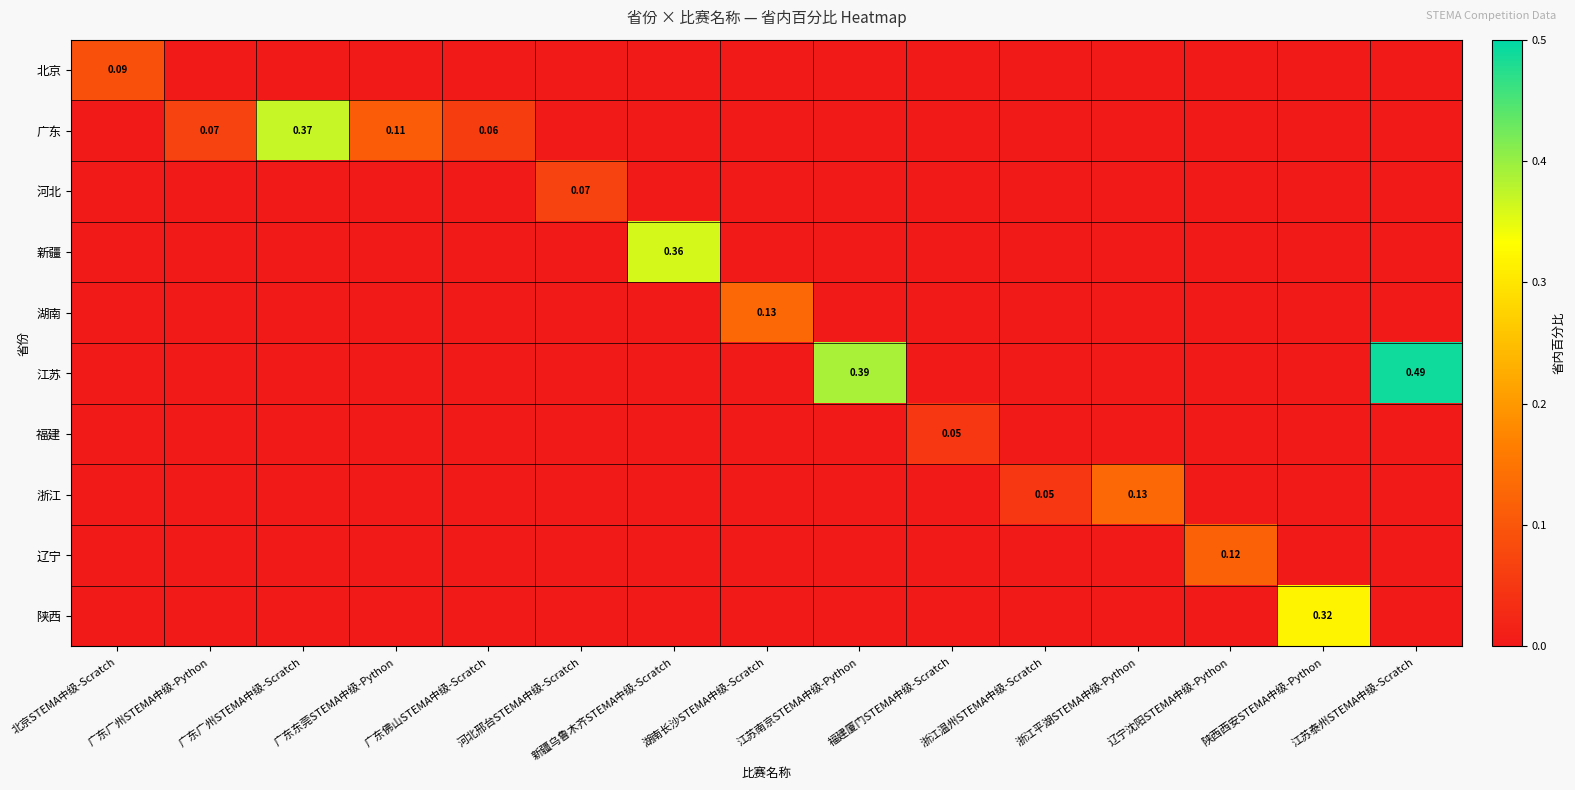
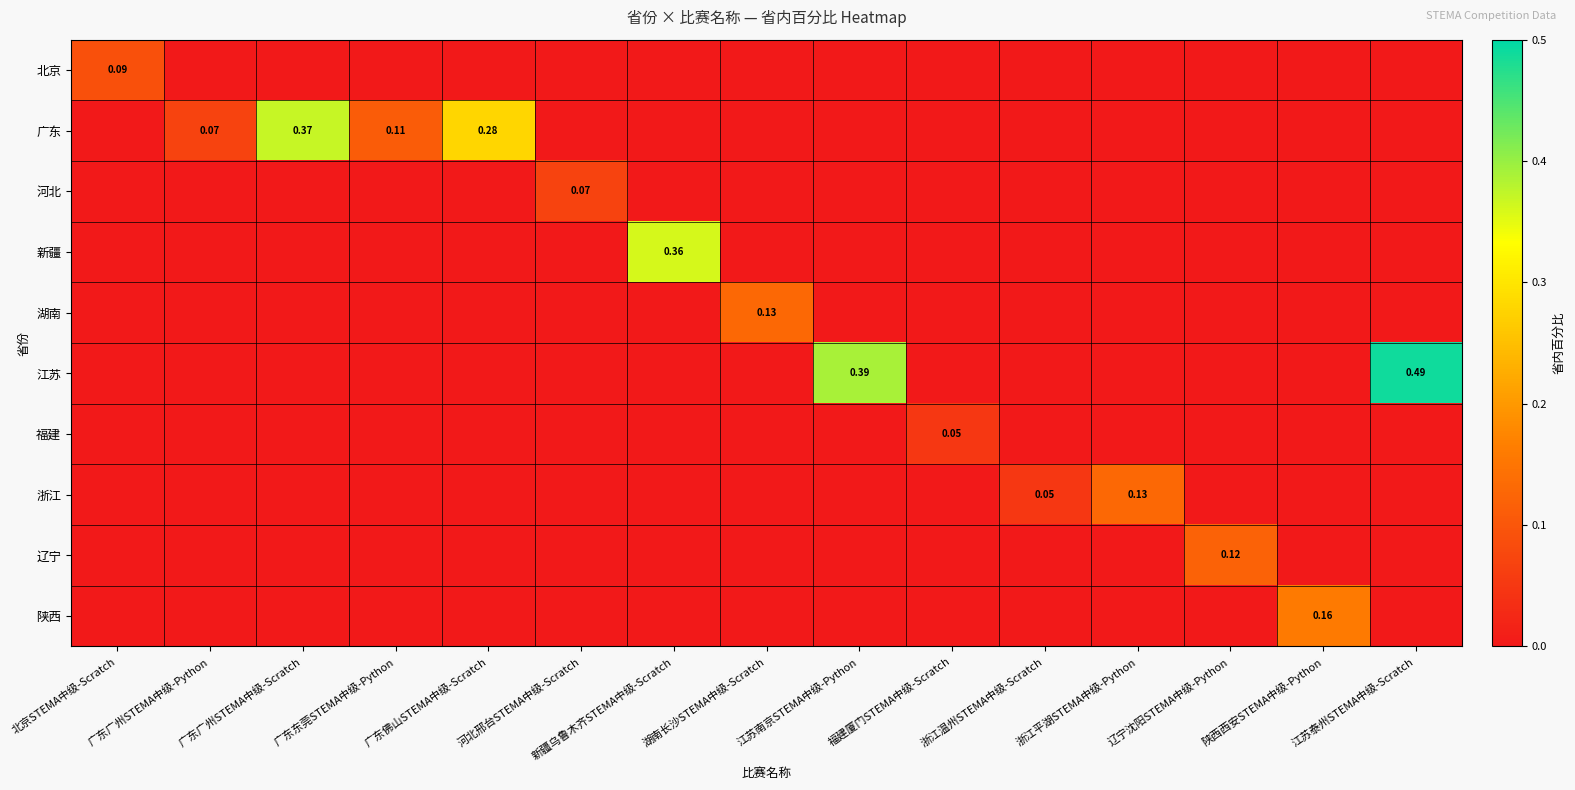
  {
    "北京": {
      "北京STEMA中级-Scratch": 0.09
    },
    "广东": {
      "广东广州STEMA中级-Python": 0.07,
      "广东广州STEMA中级-Scratch": 0.37,
      "广东东莞STEMA中级-Python": 0.11,
-     "广东佛山STEMA中级-Scratch": 0.06
+     "广东佛山STEMA中级-Scratch": 0.28
    },
    "河北": {
      "河北邢台STEMA中级-Scratch": 0.07
    },
    "新疆": {
      "新疆乌鲁木齐STEMA中级-Scratch": 0.36
    },
    "湖南": {
      "湖南长沙STEMA中级-Scratch": 0.13
    },
    "江苏": {
      "江苏南京STEMA中级-Python": 0.39,
      "江苏泰州STEMA中级-Scratch": 0.49
    },
    "福建": {
      "福建厦门STEMA中级-Scratch": 0.05
    },
    "浙江": {
      "浙江温州STEMA中级-Scratch": 0.05,
      "浙江平湖STEMA中级-Python": 0.13
    },
    "辽宁": {
      "辽宁沈阳STEMA中级-Python": 0.12
    },
    "陕西": {
-     "陕西西安STEMA中级-Python": 0.32
+     "陕西西安STEMA中级-Python": 0.16
    }
  }
